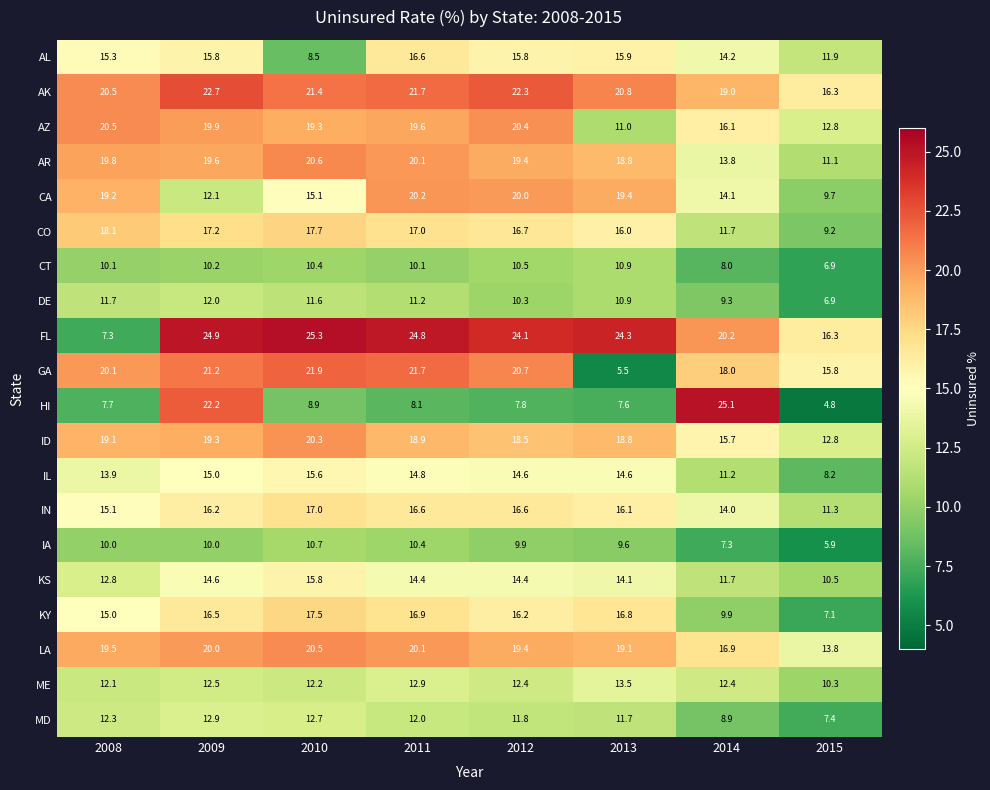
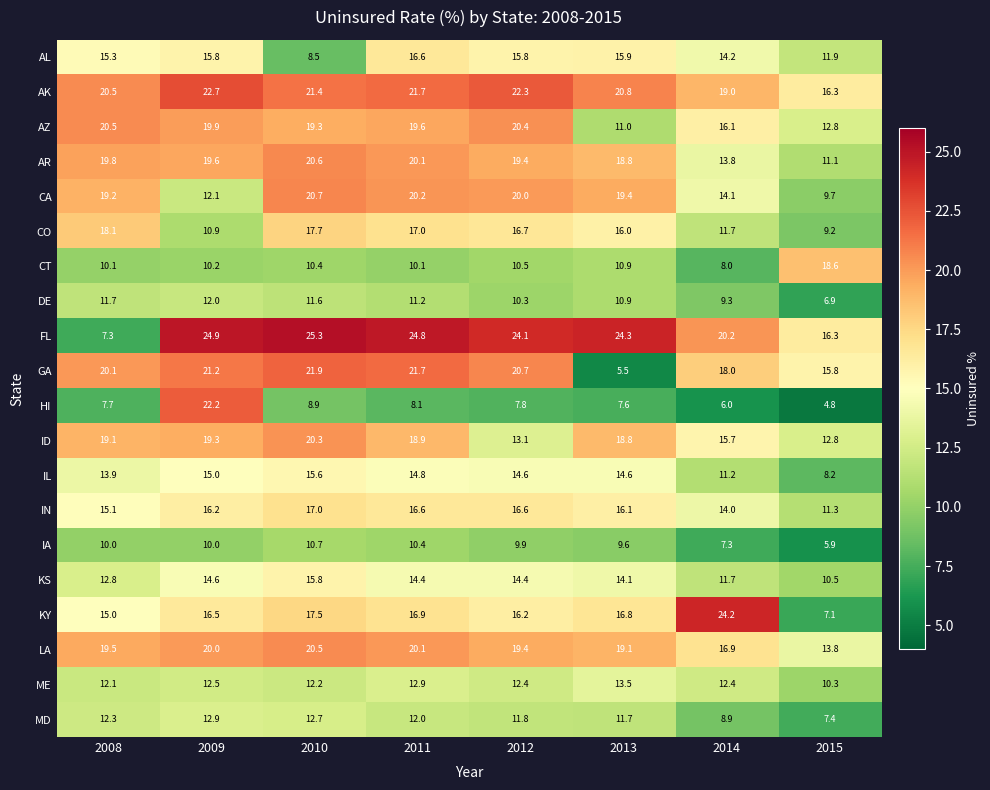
  {
    "AL": {
      "2008": 15.3,
      "2009": 15.8,
      "2010": 8.5,
      "2011": 16.6,
      "2012": 15.8,
      "2013": 15.9,
      "2014": 14.2,
      "2015": 11.9
    },
    "AK": {
      "2008": 20.5,
      "2009": 22.7,
      "2010": 21.4,
      "2011": 21.7,
      "2012": 22.3,
      "2013": 20.8,
      "2014": 19.0,
      "2015": 16.3
    },
    "AZ": {
      "2008": 20.5,
      "2009": 19.9,
      "2010": 19.3,
      "2011": 19.6,
      "2012": 20.4,
      "2013": 11.0,
      "2014": 16.1,
      "2015": 12.8
    },
    "AR": {
      "2008": 19.8,
      "2009": 19.6,
      "2010": 20.6,
      "2011": 20.1,
      "2012": 19.4,
      "2013": 18.8,
      "2014": 13.8,
      "2015": 11.1
    },
    "CA": {
      "2008": 19.2,
      "2009": 12.1,
-     "2010": 15.1,
+     "2010": 20.7,
      "2011": 20.2,
      "2012": 20.0,
      "2013": 19.4,
      "2014": 14.1,
      "2015": 9.7
    },
    "CO": {
      "2008": 18.1,
-     "2009": 17.2,
+     "2009": 10.9,
      "2010": 17.7,
      "2011": 17.0,
      "2012": 16.7,
      "2013": 16.0,
      "2014": 11.7,
      "2015": 9.2
    },
    "CT": {
      "2008": 10.1,
      "2009": 10.2,
      "2010": 10.4,
      "2011": 10.1,
      "2012": 10.5,
      "2013": 10.9,
      "2014": 8.0,
-     "2015": 6.9
+     "2015": 18.6
    },
    "DE": {
      "2008": 11.7,
      "2009": 12.0,
      "2010": 11.6,
      "2011": 11.2,
      "2012": 10.3,
      "2013": 10.9,
      "2014": 9.3,
      "2015": 6.9
    },
    "FL": {
      "2008": 7.3,
      "2009": 24.9,
      "2010": 25.3,
      "2011": 24.8,
      "2012": 24.1,
      "2013": 24.3,
      "2014": 20.2,
      "2015": 16.3
    },
    "GA": {
      "2008": 20.1,
      "2009": 21.2,
      "2010": 21.9,
      "2011": 21.7,
      "2012": 20.7,
      "2013": 5.5,
      "2014": 18.0,
      "2015": 15.8
    },
    "HI": {
      "2008": 7.7,
      "2009": 22.2,
      "2010": 8.9,
      "2011": 8.1,
      "2012": 7.8,
      "2013": 7.6,
-     "2014": 25.1,
+     "2014": 6.0,
      "2015": 4.8
    },
    "ID": {
      "2008": 19.1,
      "2009": 19.3,
      "2010": 20.3,
      "2011": 18.9,
-     "2012": 18.5,
+     "2012": 13.1,
      "2013": 18.8,
      "2014": 15.7,
      "2015": 12.8
    },
    "IL": {
      "2008": 13.9,
      "2009": 15.0,
      "2010": 15.6,
      "2011": 14.8,
      "2012": 14.6,
      "2013": 14.6,
      "2014": 11.2,
      "2015": 8.2
    },
    "IN": {
      "2008": 15.1,
      "2009": 16.2,
      "2010": 17.0,
      "2011": 16.6,
      "2012": 16.6,
      "2013": 16.1,
      "2014": 14.0,
      "2015": 11.3
    },
    "IA": {
      "2008": 10.0,
      "2009": 10.0,
      "2010": 10.7,
      "2011": 10.4,
      "2012": 9.9,
      "2013": 9.6,
      "2014": 7.3,
      "2015": 5.9
    },
    "KS": {
      "2008": 12.8,
      "2009": 14.6,
      "2010": 15.8,
      "2011": 14.4,
      "2012": 14.4,
      "2013": 14.1,
      "2014": 11.7,
      "2015": 10.5
    },
    "KY": {
      "2008": 15.0,
      "2009": 16.5,
      "2010": 17.5,
      "2011": 16.9,
      "2012": 16.2,
      "2013": 16.8,
-     "2014": 9.9,
+     "2014": 24.2,
      "2015": 7.1
    },
    "LA": {
      "2008": 19.5,
      "2009": 20.0,
      "2010": 20.5,
      "2011": 20.1,
      "2012": 19.4,
      "2013": 19.1,
      "2014": 16.9,
      "2015": 13.8
    },
    "ME": {
      "2008": 12.1,
      "2009": 12.5,
      "2010": 12.2,
      "2011": 12.9,
      "2012": 12.4,
      "2013": 13.5,
      "2014": 12.4,
      "2015": 10.3
    },
    "MD": {
      "2008": 12.3,
      "2009": 12.9,
      "2010": 12.7,
      "2011": 12.0,
      "2012": 11.8,
      "2013": 11.7,
      "2014": 8.9,
      "2015": 7.4
    }
  }
